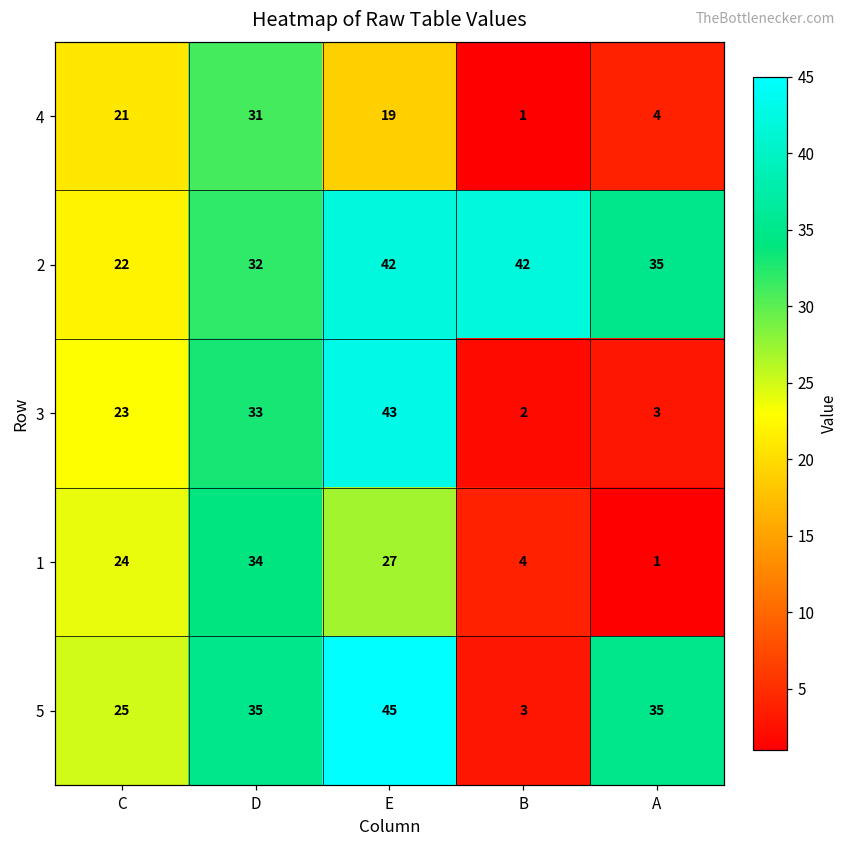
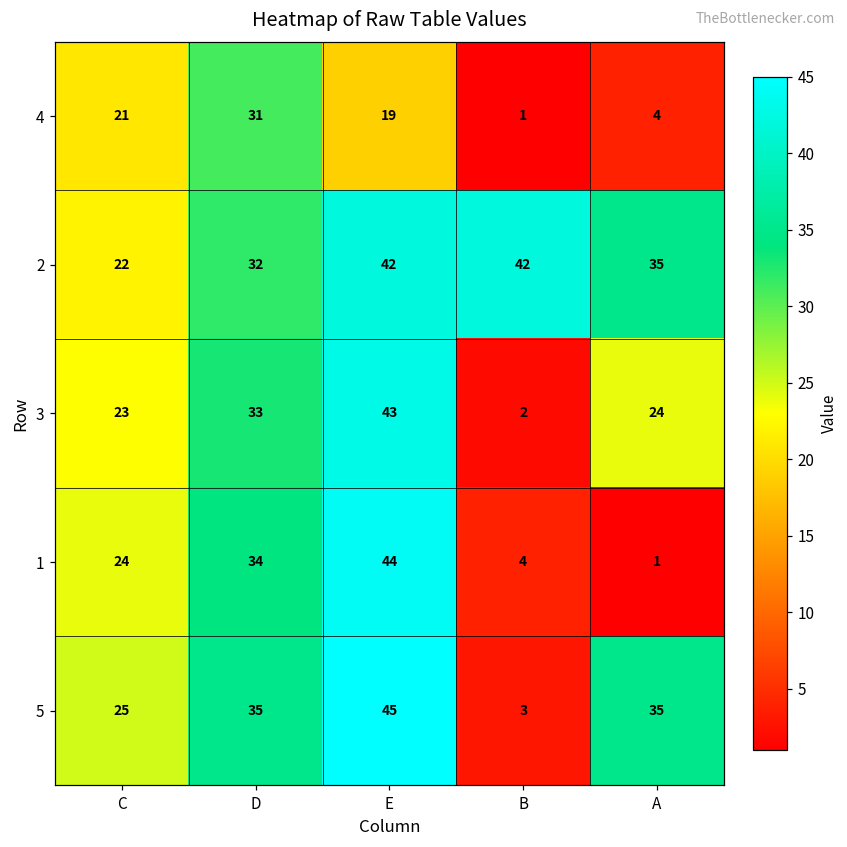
  {
    "4": {
      "C": 21,
      "D": 31,
      "E": 19,
      "B": 1,
      "A": 4
    },
    "2": {
      "C": 22,
      "D": 32,
      "E": 42,
      "B": 42,
      "A": 35
    },
    "3": {
      "C": 23,
      "D": 33,
      "E": 43,
      "B": 2,
-     "A": 3
+     "A": 24
    },
    "1": {
      "C": 24,
      "D": 34,
-     "E": 27,
+     "E": 44,
      "B": 4,
      "A": 1
    },
    "5": {
      "C": 25,
      "D": 35,
      "E": 45,
      "B": 3,
      "A": 35
    }
  }
